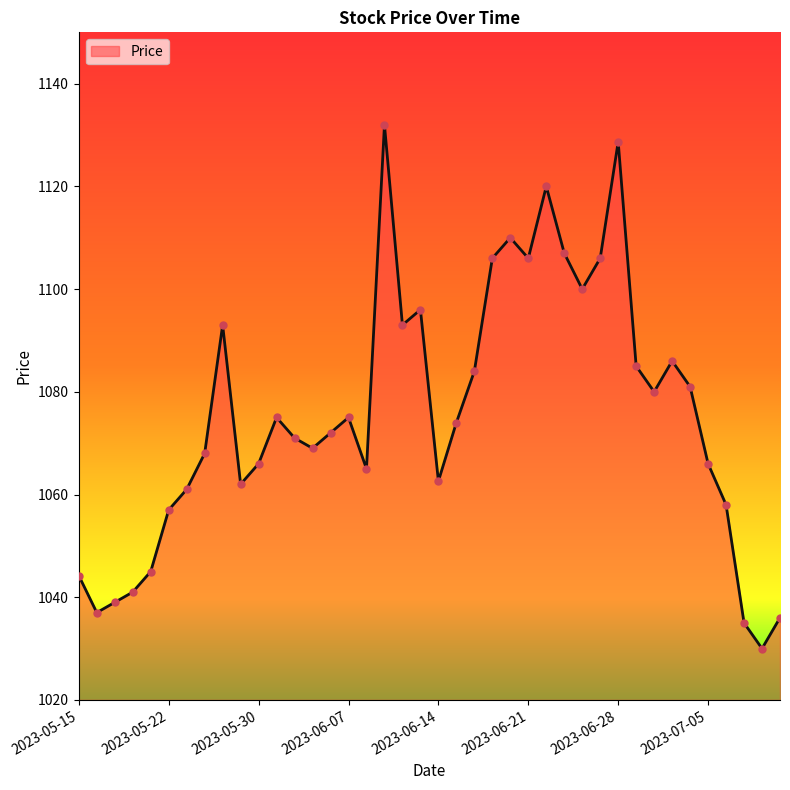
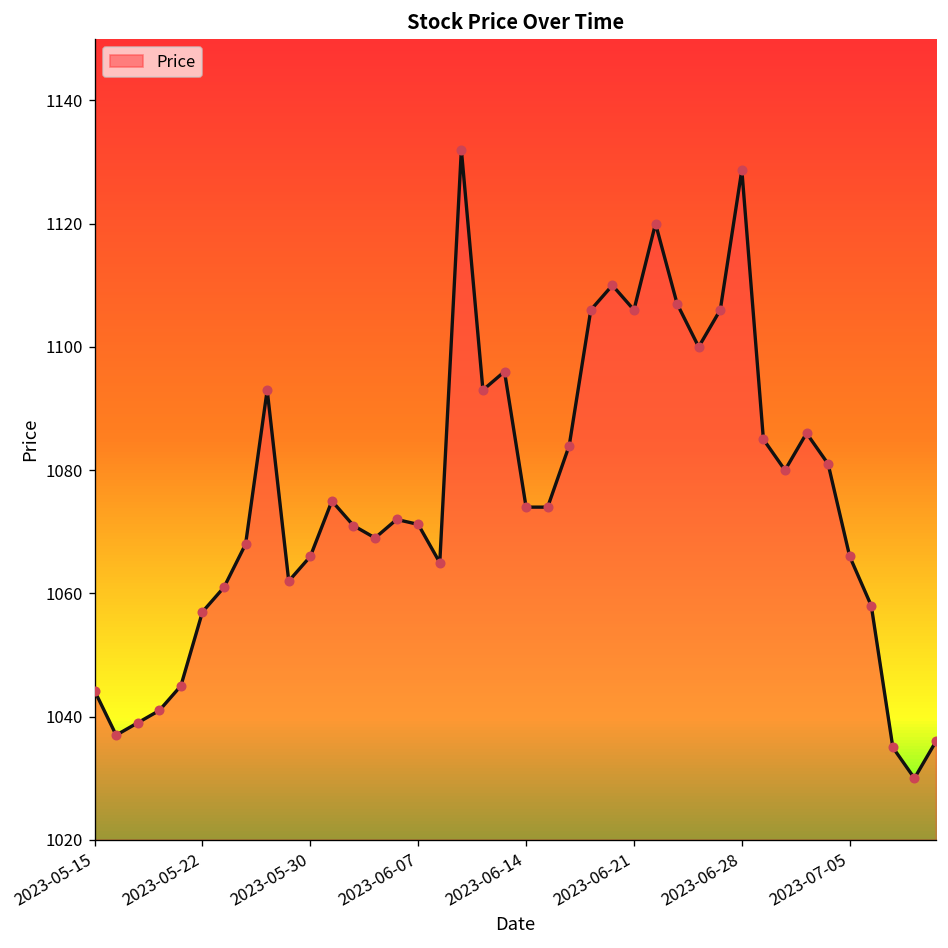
  {
    "2023-05-15": 1044,
    "2023-05-22": 1057,
    "2023-05-30": 1066,
-   "2023-06-07": 1075,
-   "2023-06-14": 1063,
+   "2023-06-07": 1071,
+   "2023-06-14": 1074,
    "2023-06-21": 1106,
    "2023-06-28": 1129,
    "2023-07-05": 1066
  }
